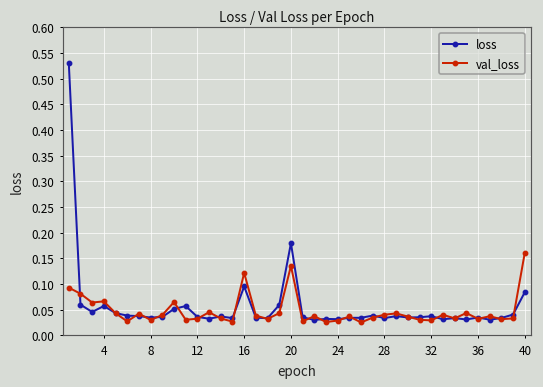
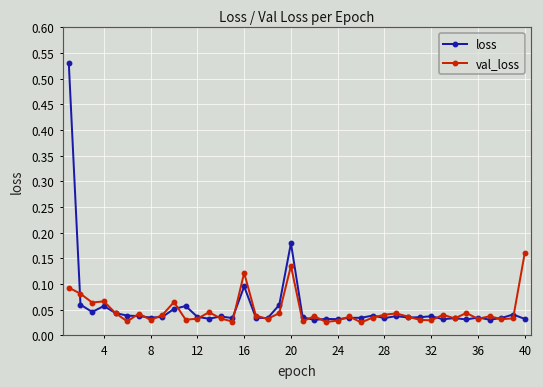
  {
    "loss": {
      "4": 0.06,
      "16": 0.09,
      "20": 0.18,
      "28": 0.03,
      "32": 0.04,
-     "40": 0.08
+     "40": 0.03
    },
    "val_loss": {
      "4": 0.07,
      "16": 0.12,
      "20": 0.13,
      "28": 0.04,
      "32": 0.03,
      "40": 0.16
    }
  }
